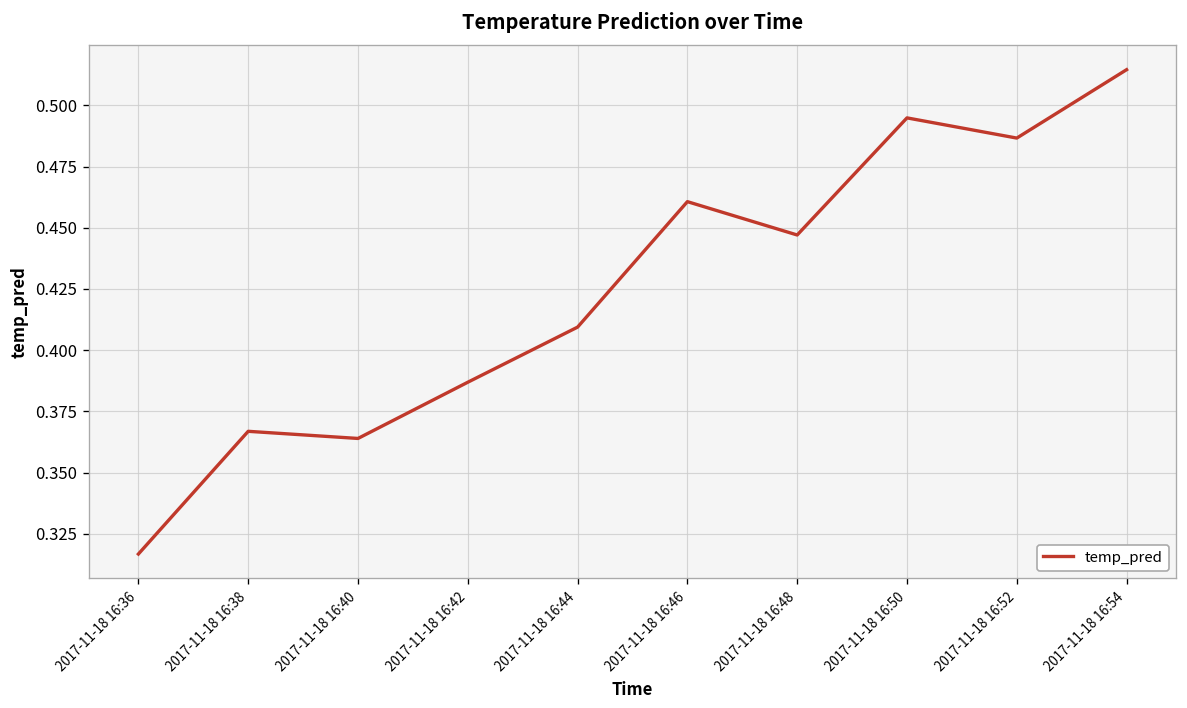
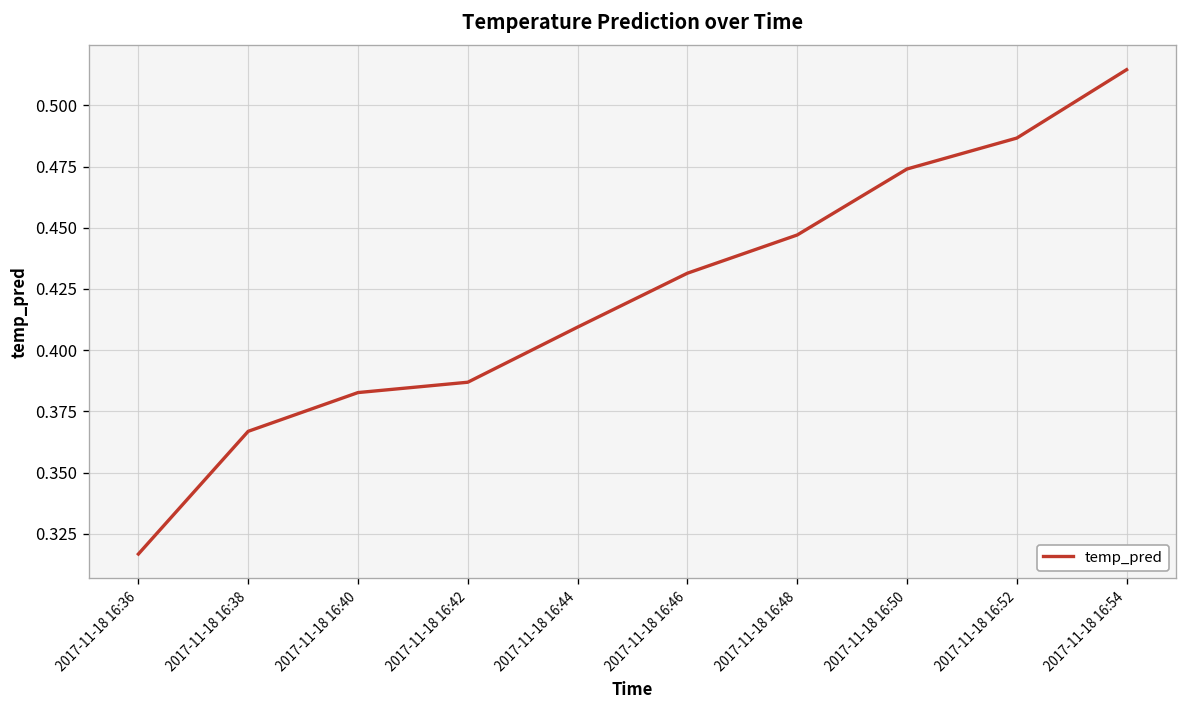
  {
    "2017-11-18 16:36": 0.317,
    "2017-11-18 16:38": 0.367,
-   "2017-11-18 16:40": 0.364,
+   "2017-11-18 16:40": 0.383,
    "2017-11-18 16:42": 0.387,
    "2017-11-18 16:44": 0.409,
-   "2017-11-18 16:46": 0.461,
+   "2017-11-18 16:46": 0.431,
    "2017-11-18 16:48": 0.447,
-   "2017-11-18 16:50": 0.495,
+   "2017-11-18 16:50": 0.474,
    "2017-11-18 16:52": 0.487,
    "2017-11-18 16:54": 0.515
  }
